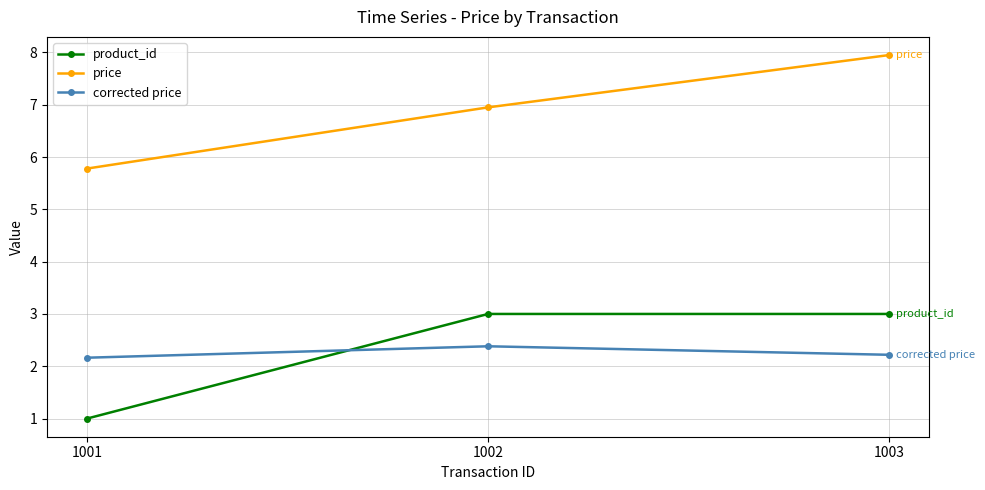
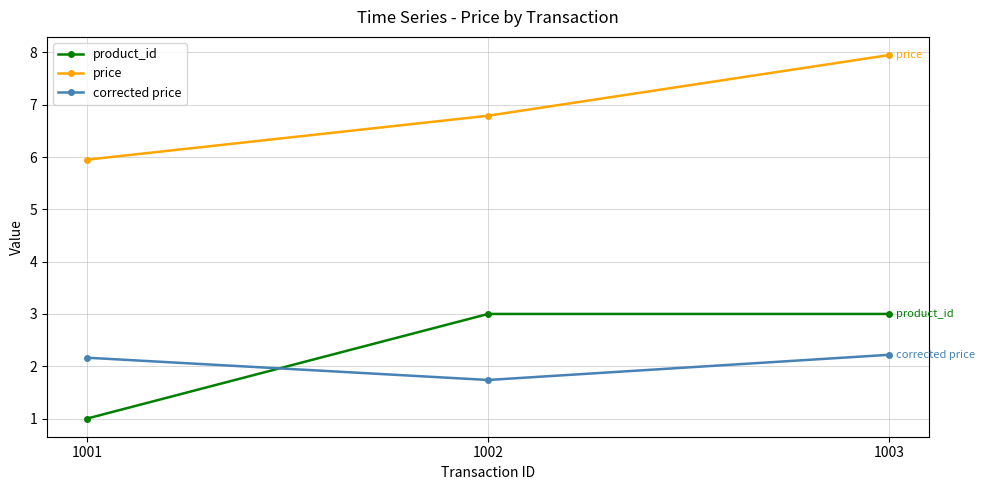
  {
    "product_id": {
      "1001": 1.0,
      "1002": 3.0,
      "1003": 3.0
    },
    "price": {
-     "1001": 5.8,
-     "1002": 7.0,
+     "1001": 6.0,
+     "1002": 6.8,
      "1003": 8.0
    },
    "corrected price": {
      "1001": 2.2,
-     "1002": 2.4,
+     "1002": 1.7,
      "1003": 2.2
    }
  }
